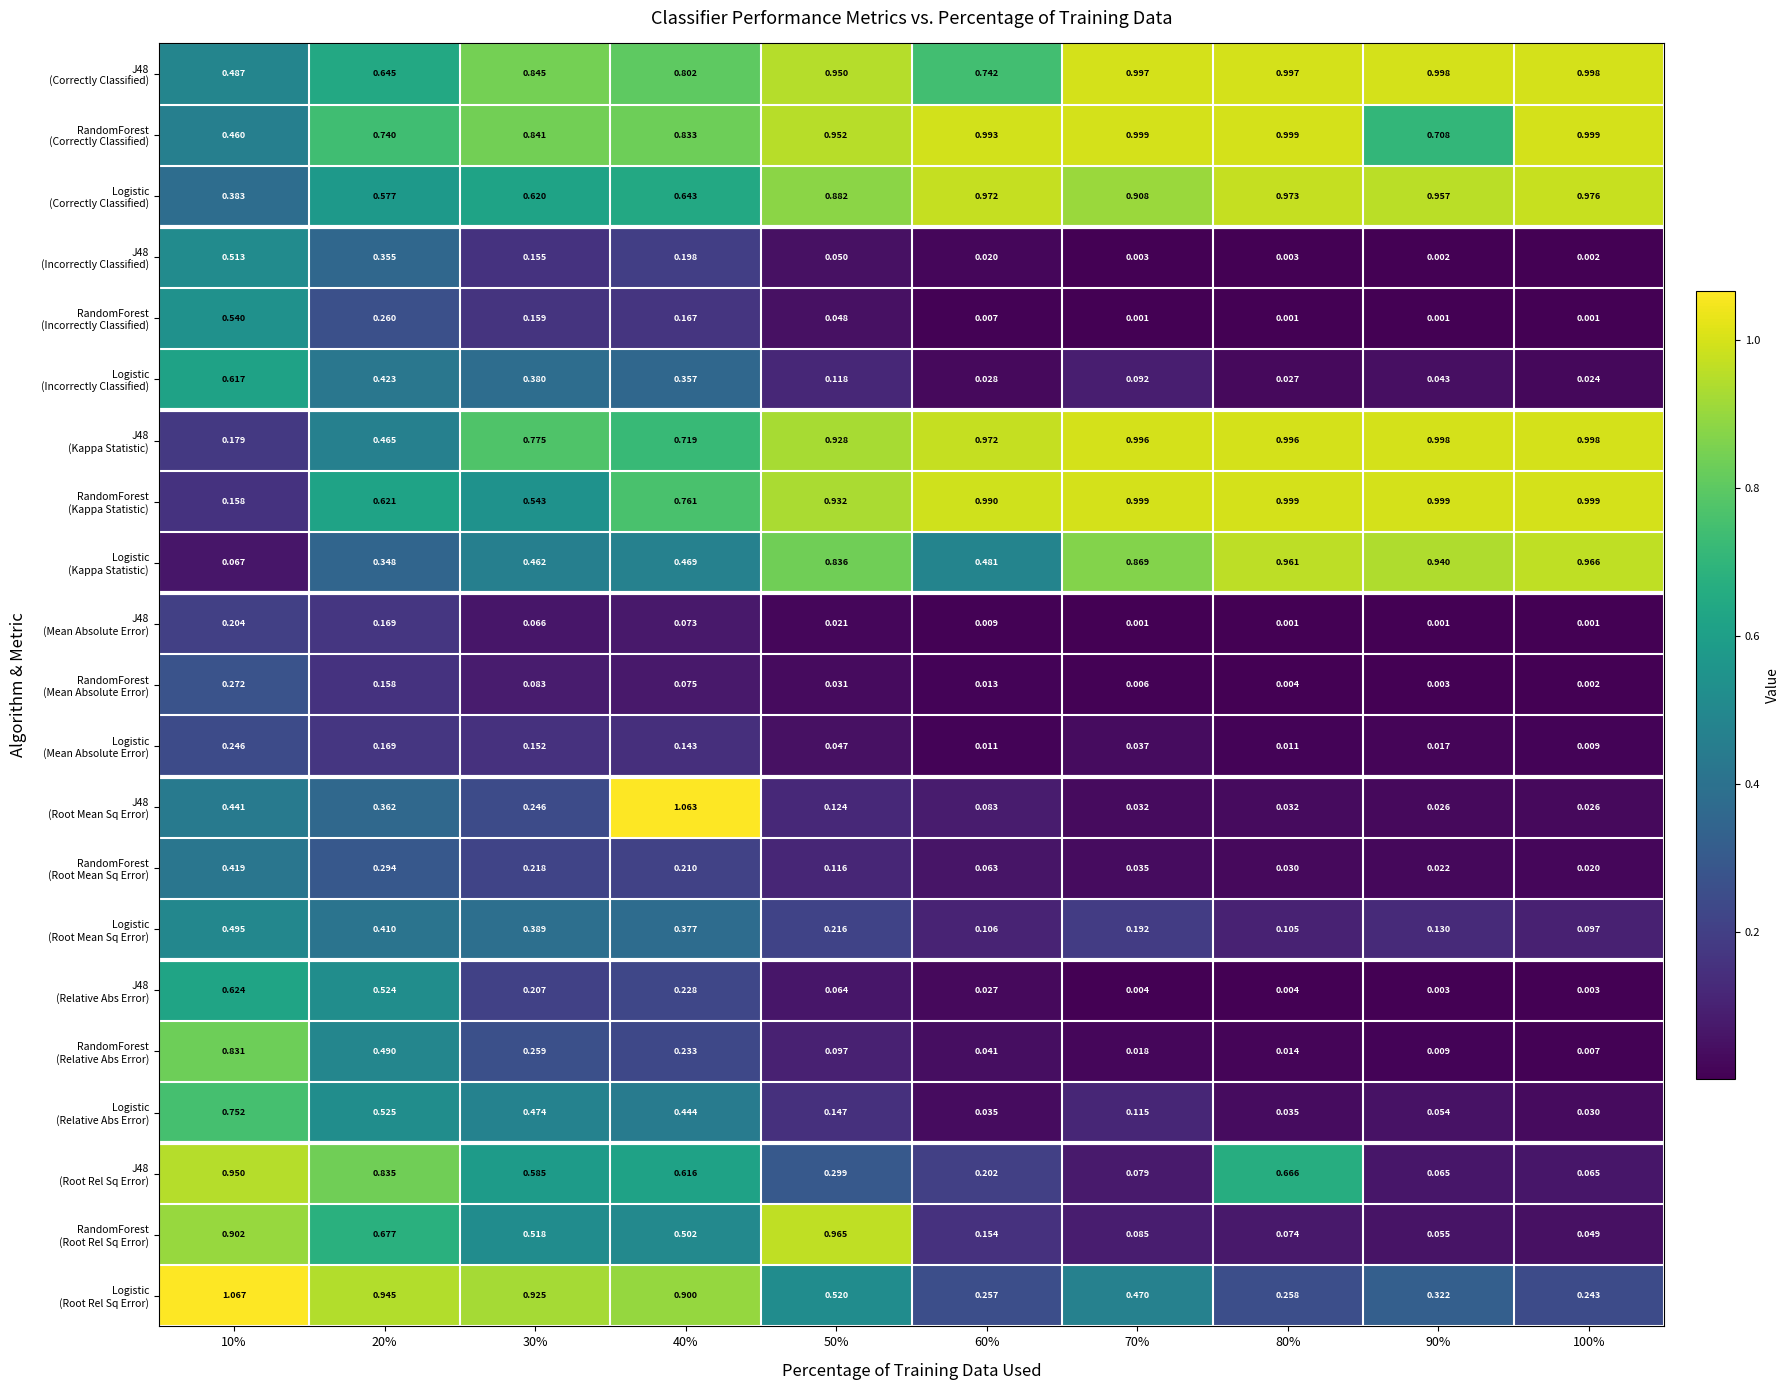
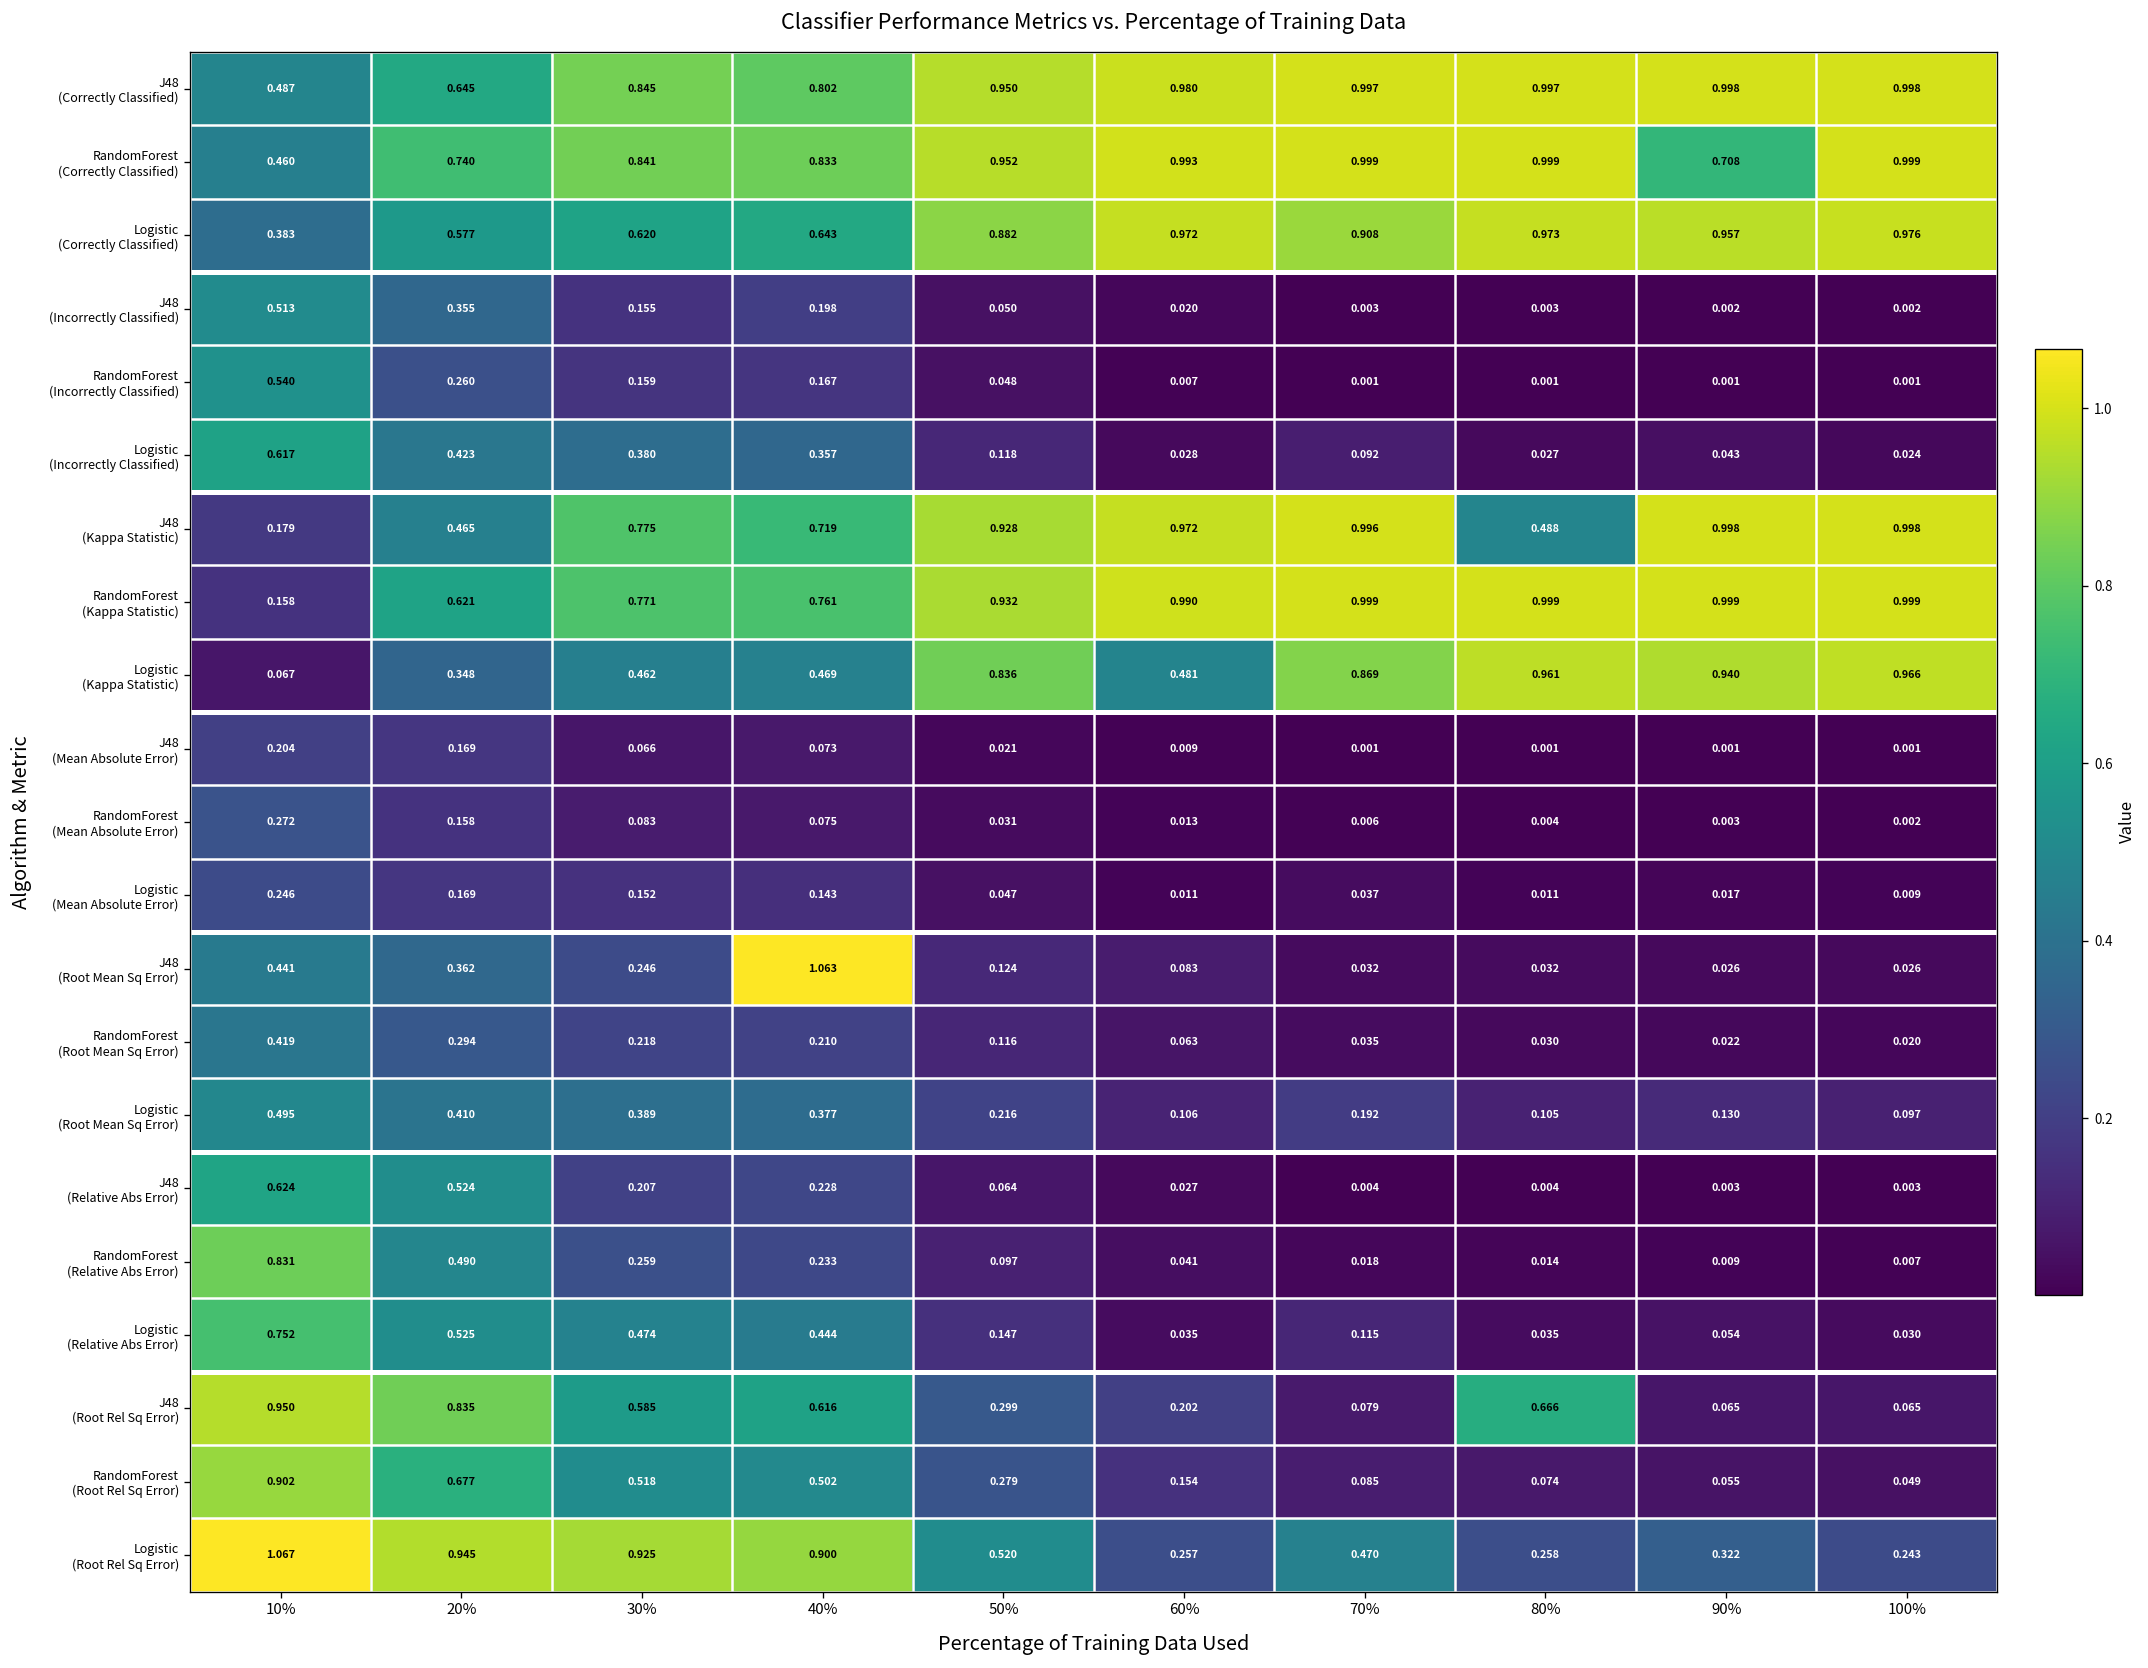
  {
    "J48 (Correctly Classified)": {
      "10%": 0.487,
      "20%": 0.645,
      "30%": 0.845,
      "40%": 0.802,
      "50%": 0.950,
-     "60%": 0.742,
+     "60%": 0.980,
      "70%": 0.997,
      "80%": 0.997,
      "90%": 0.998,
      "100%": 0.998
    },
    "J48 (Kappa Statistic)": {
      "10%": 0.179,
      "20%": 0.465,
      "30%": 0.775,
      "40%": 0.719,
      "50%": 0.928,
      "60%": 0.972,
      "70%": 0.996,
-     "80%": 0.996,
+     "80%": 0.488,
      "90%": 0.998,
      "100%": 0.998
    },
    "RandomForest (Kappa Statistic)": {
      "10%": 0.158,
      "20%": 0.621,
-     "30%": 0.543,
+     "30%": 0.771,
      "40%": 0.761,
      "50%": 0.932,
      "60%": 0.990,
      "70%": 0.999,
      "80%": 0.999,
      "90%": 0.999,
      "100%": 0.999
    },
    "RandomForest (Root Rel Sq Error)": {
      "10%": 0.902,
      "20%": 0.677,
      "30%": 0.518,
      "40%": 0.502,
-     "50%": 0.965,
+     "50%": 0.279,
      "60%": 0.154,
      "70%": 0.085,
      "80%": 0.074,
      "90%": 0.055,
      "100%": 0.049
    }
  }
